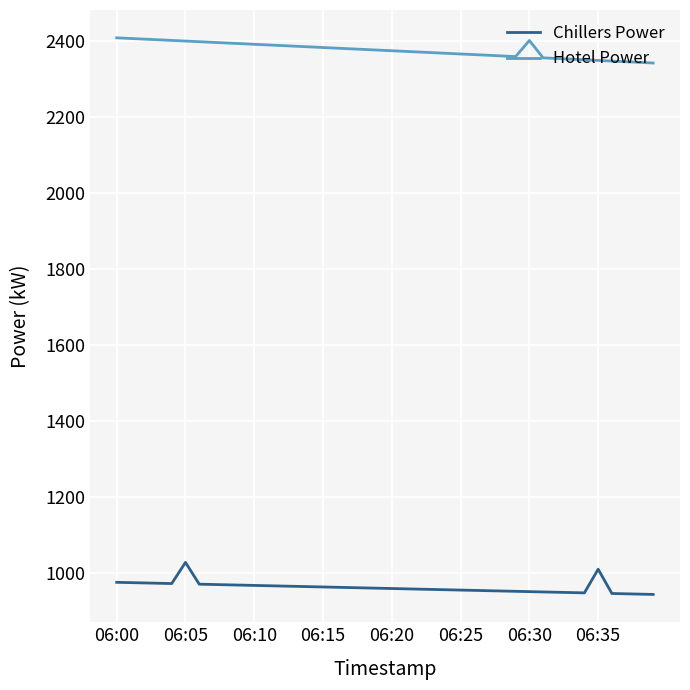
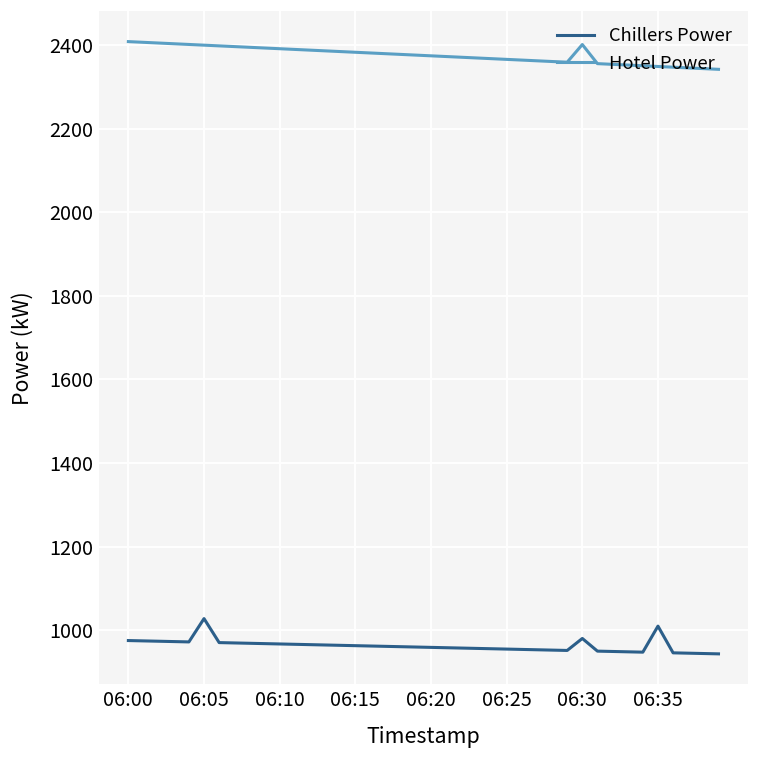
  {
    "Chillers Power": {
      "06:00": 980,
      "06:05": 1030,
      "06:10": 970,
      "06:15": 960,
      "06:20": 960,
      "06:25": 950,
-     "06:30": 950,
+     "06:30": 980,
      "06:35": 1010
    },
    "Hotel Power": {
      "06:00": 2410,
      "06:05": 2400,
      "06:10": 2390,
      "06:15": 2380,
      "06:20": 2370,
      "06:25": 2370,
      "06:30": 2400,
      "06:35": 2350
    }
  }
